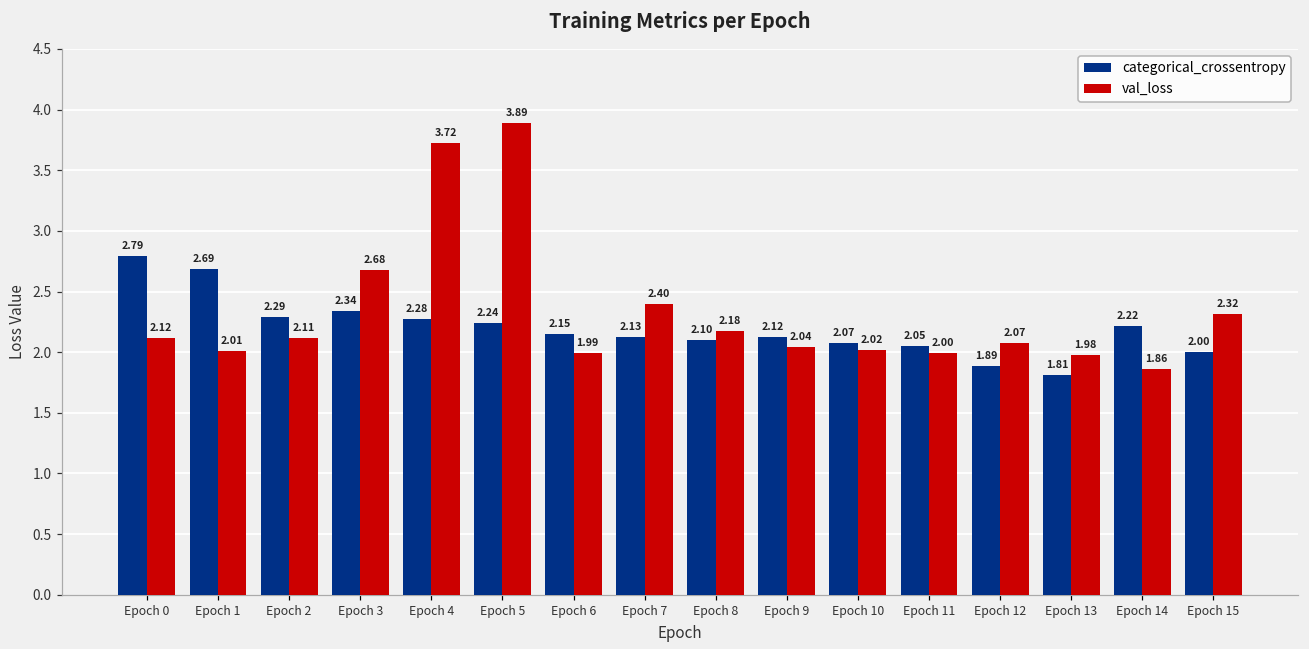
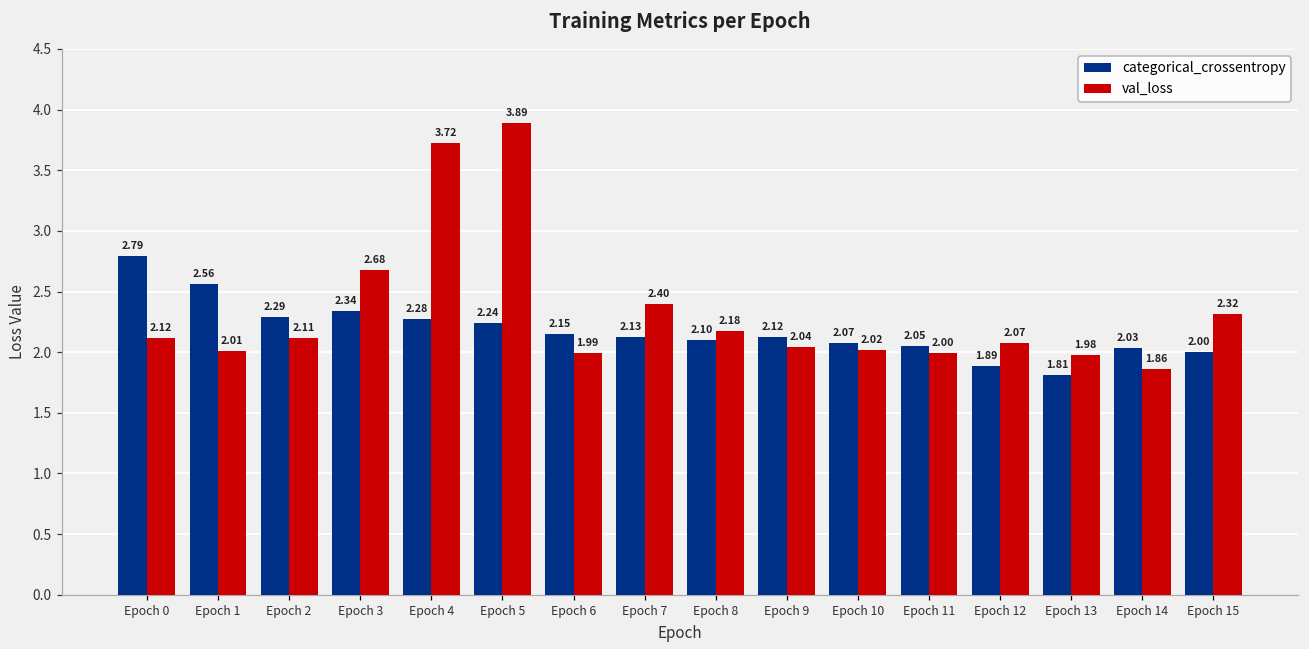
  {
    "categorical_crossentropy": {
      "Epoch 0": 2.79,
-     "Epoch 1": 2.69,
+     "Epoch 1": 2.56,
      "Epoch 2": 2.29,
      "Epoch 3": 2.34,
      "Epoch 4": 2.28,
      "Epoch 5": 2.24,
      "Epoch 6": 2.15,
      "Epoch 7": 2.13,
      "Epoch 8": 2.10,
      "Epoch 9": 2.12,
      "Epoch 10": 2.07,
      "Epoch 11": 2.05,
      "Epoch 12": 1.89,
      "Epoch 13": 1.81,
-     "Epoch 14": 2.22,
+     "Epoch 14": 2.03,
      "Epoch 15": 2.00
    },
    "val_loss": {
      "Epoch 0": 2.12,
      "Epoch 1": 2.01,
      "Epoch 2": 2.11,
      "Epoch 3": 2.68,
      "Epoch 4": 3.72,
      "Epoch 5": 3.89,
      "Epoch 6": 1.99,
      "Epoch 7": 2.40,
      "Epoch 8": 2.18,
      "Epoch 9": 2.04,
      "Epoch 10": 2.02,
      "Epoch 11": 2.00,
      "Epoch 12": 2.07,
      "Epoch 13": 1.98,
      "Epoch 14": 1.86,
      "Epoch 15": 2.32
    }
  }
